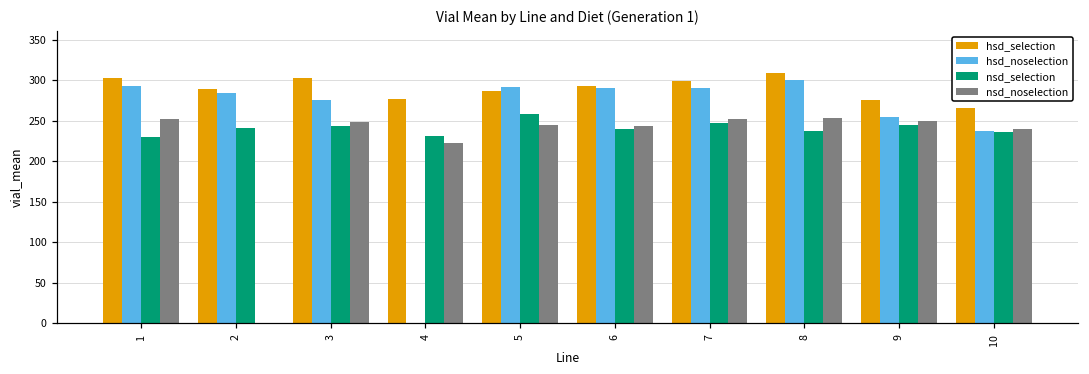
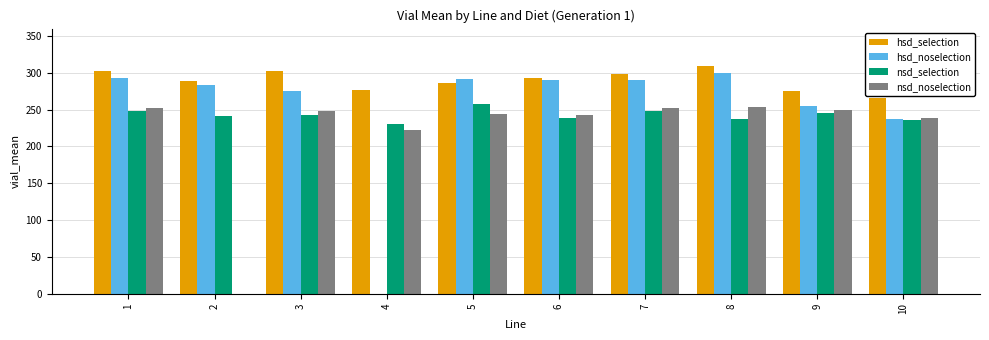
  {
    "hsd_selection": {
      "1": 300,
      "2": 290,
      "3": 300,
      "4": 280,
      "5": 290,
      "6": 290,
      "7": 300,
      "8": 310,
      "9": 280,
      "10": 270
    },
    "hsd_noselection": {
      "1": 290,
      "2": 280,
      "3": 280,
      "4": 0,
      "5": 290,
      "6": 290,
      "7": 290,
      "8": 300,
      "9": 260,
      "10": 240
    },
    "nsd_selection": {
-     "1": 230,
+     "1": 250,
      "2": 240,
      "3": 240,
      "4": 230,
      "5": 260,
      "6": 240,
      "7": 250,
      "8": 240,
      "9": 250,
      "10": 240
    },
    "nsd_noselection": {
      "1": 250,
      "2": 0,
      "3": 250,
      "4": 220,
      "5": 240,
      "6": 240,
      "7": 250,
      "8": 250,
      "9": 250,
      "10": 240
    }
  }
